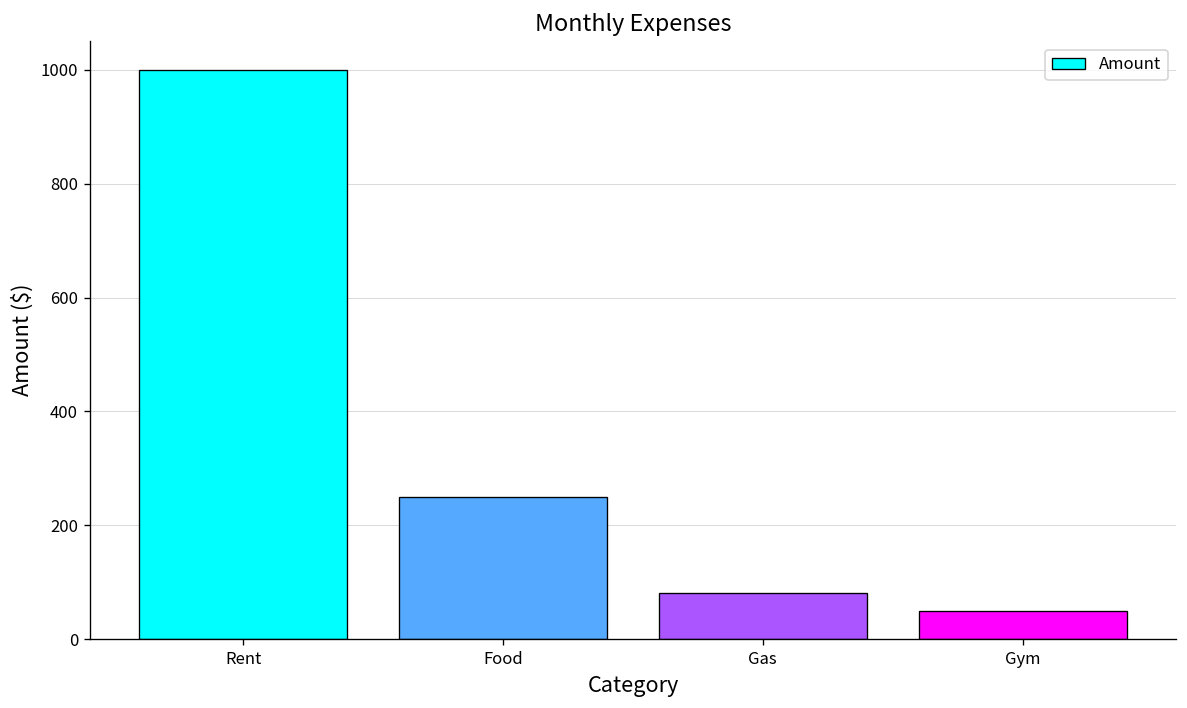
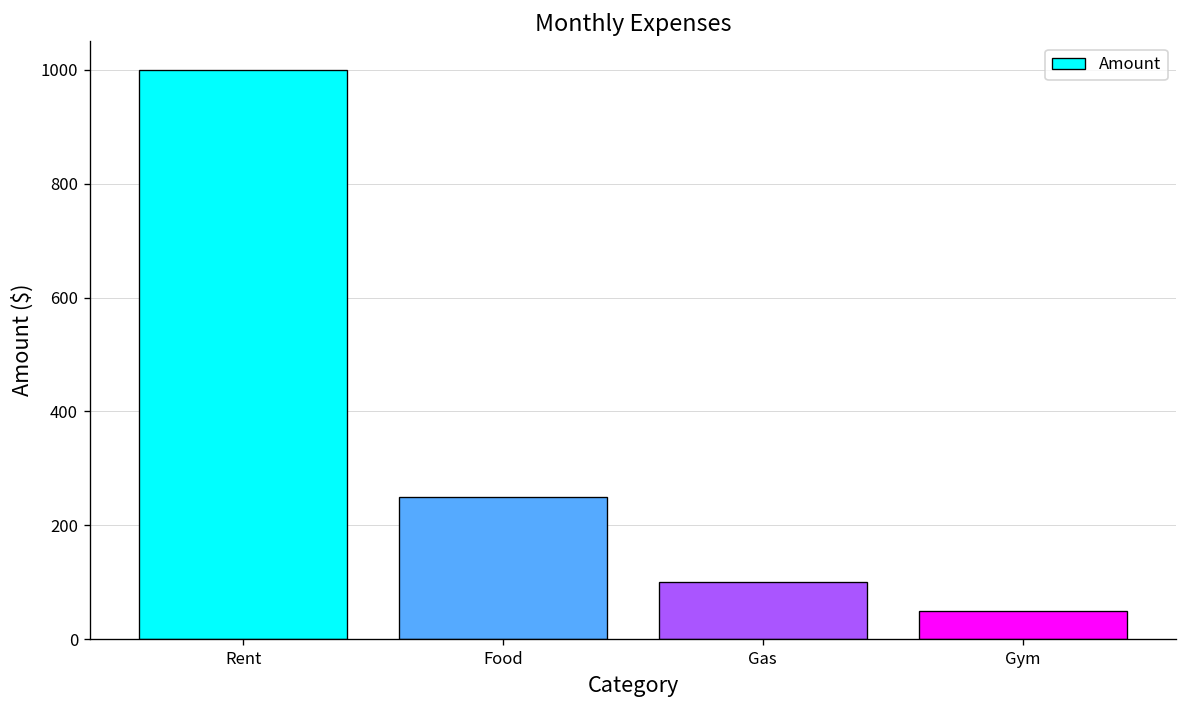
  {
    "Rent": 1000,
    "Food": 250,
-   "Gas": 80,
+   "Gas": 100,
    "Gym": 50
  }
